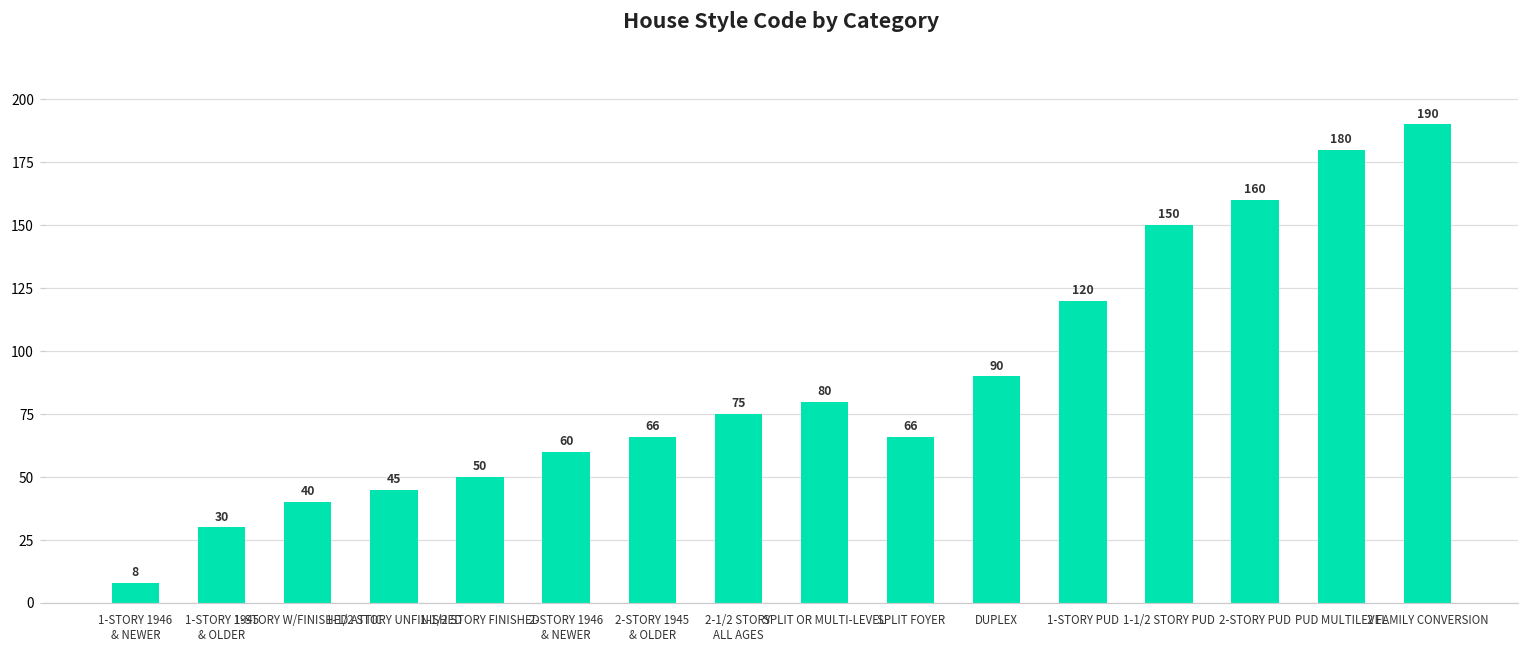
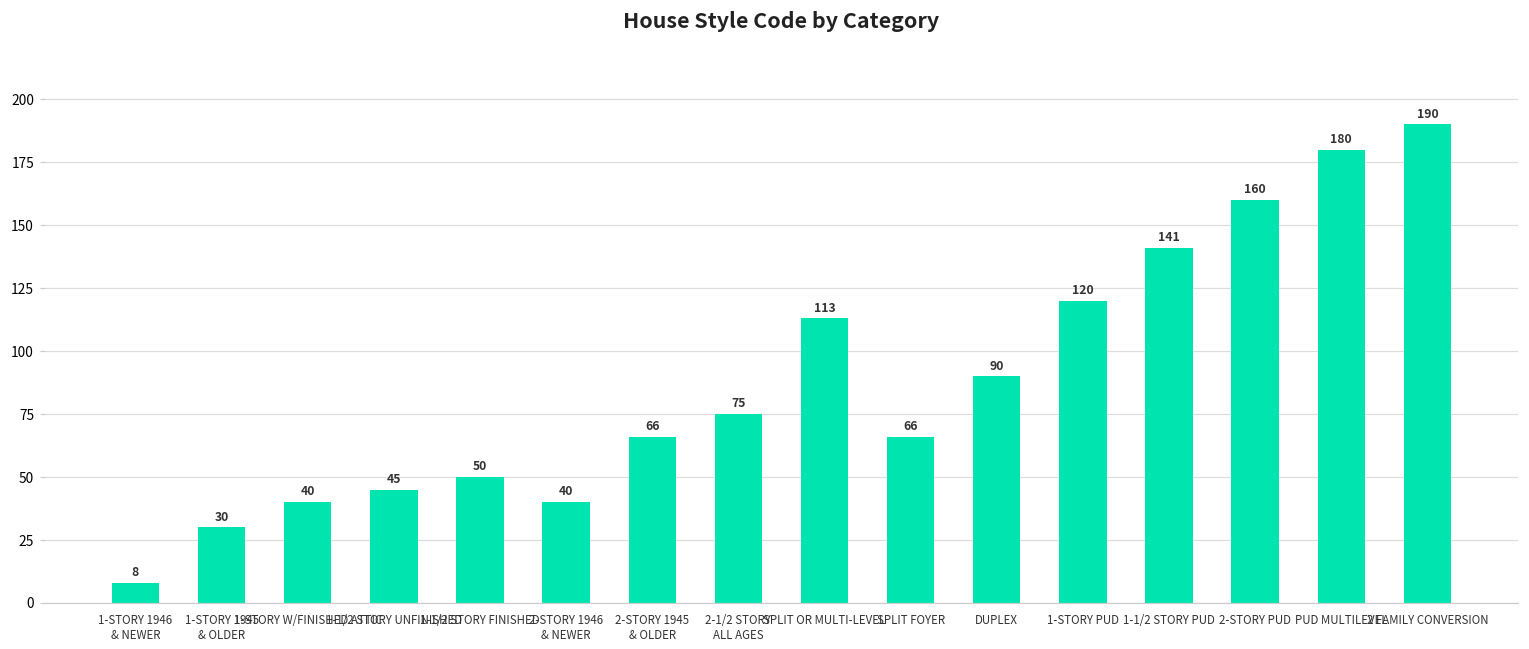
  {
    "1-STORY 1946 & NEWER": 8,
-   "2-STORY 1946 & NEWER": 60,
+   "2-STORY 1946 & NEWER": 40,
    "2-STORY 1945 & OLDER": 66,
    "2-1/2 STORY ALL AGES": 75,
-   "SPLIT OR MULTI-LEVEL": 80,
+   "SPLIT OR MULTI-LEVEL": 113,
    "SPLIT FOYER": 66,
    "DUPLEX": 90,
    "1-STORY PUD": 120,
-   "1-1/2 STORY PUD": 150,
+   "1-1/2 STORY PUD": 141,
    "2-STORY PUD": 160
  }
